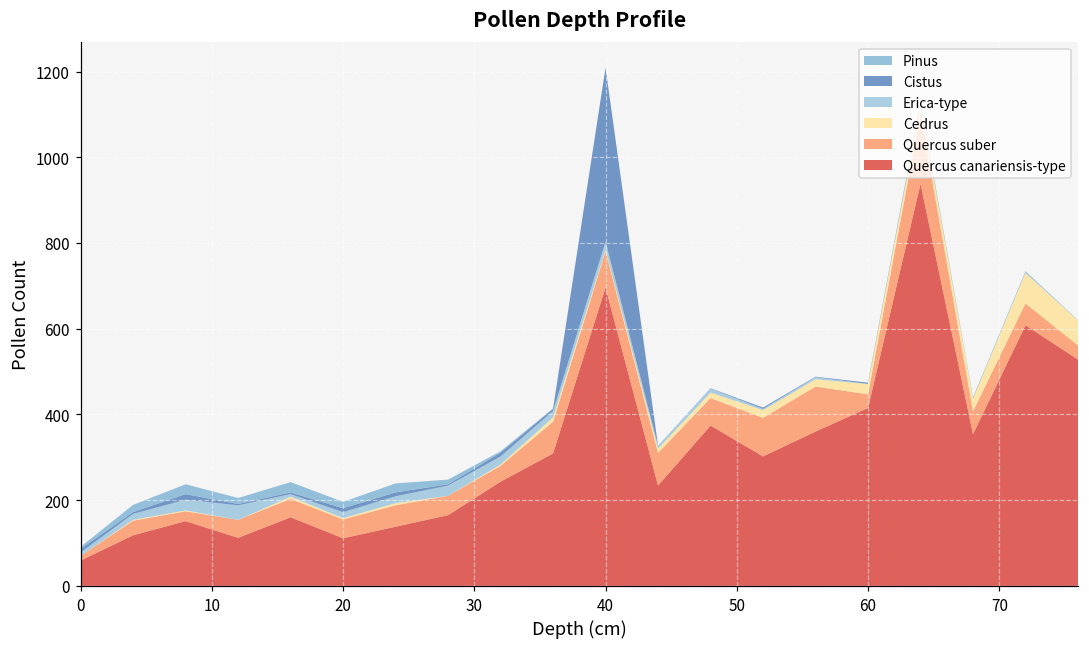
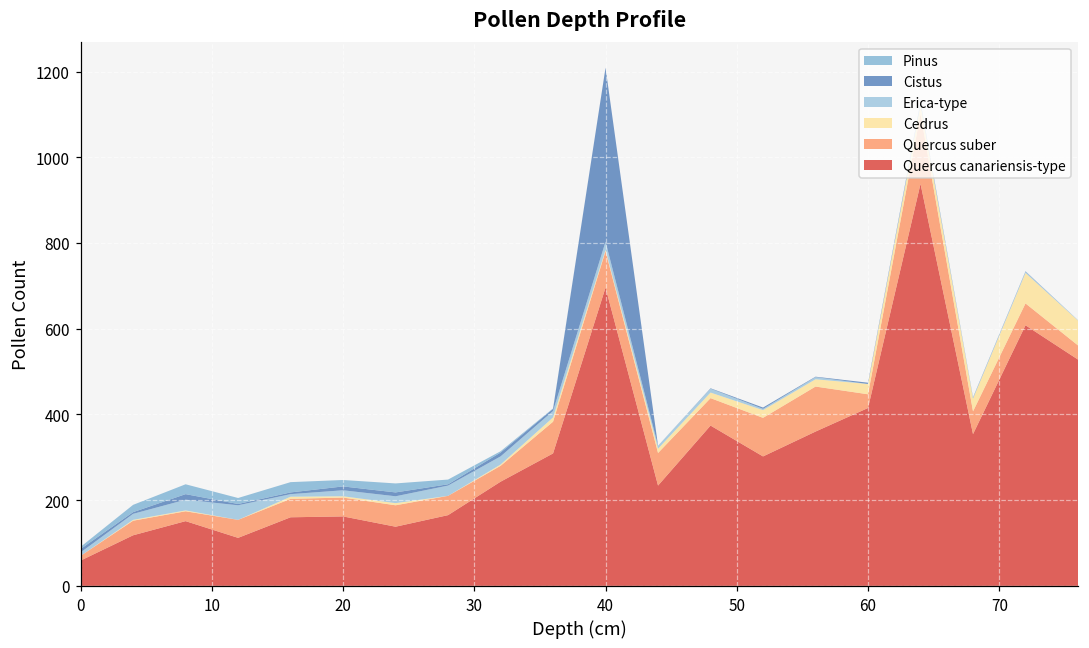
  {
    "Quercus canariensis-type": {
      "0": 60,
-     "20": 110,
+     "20": 160,
      "40": 700,
      "60": 420
    },
    "Quercus suber": {
      "60": 30
    },
    "Cistus": {
      "20": 10
    }
  }
